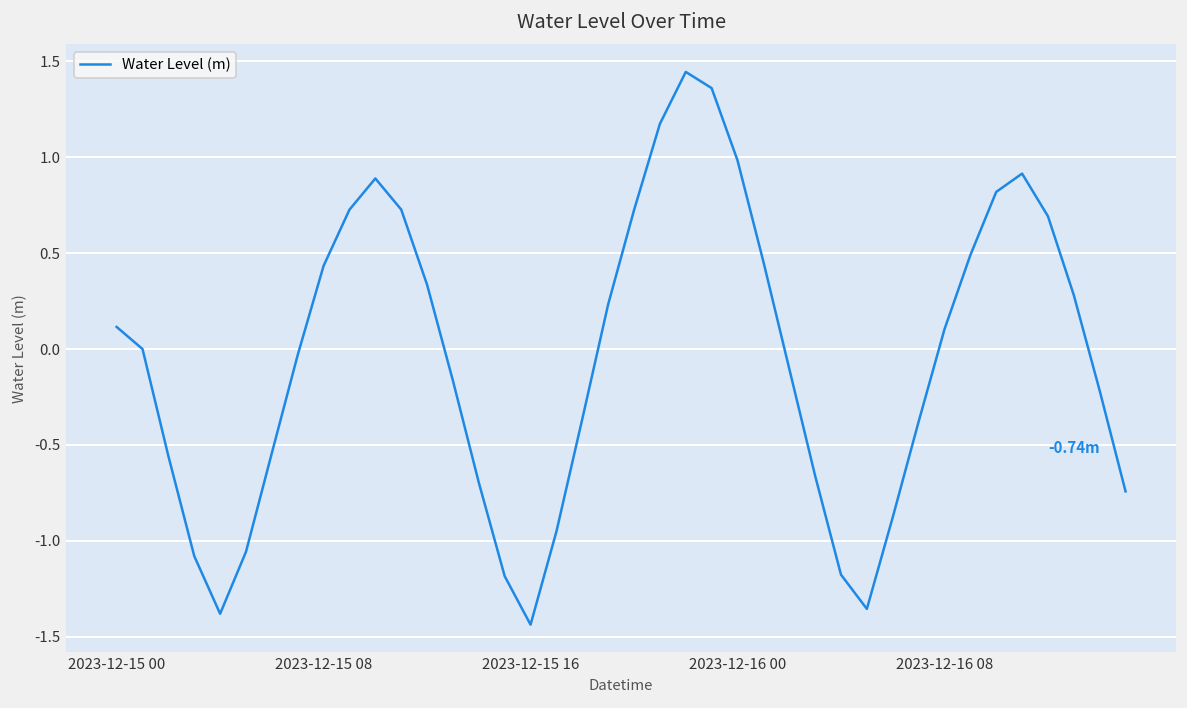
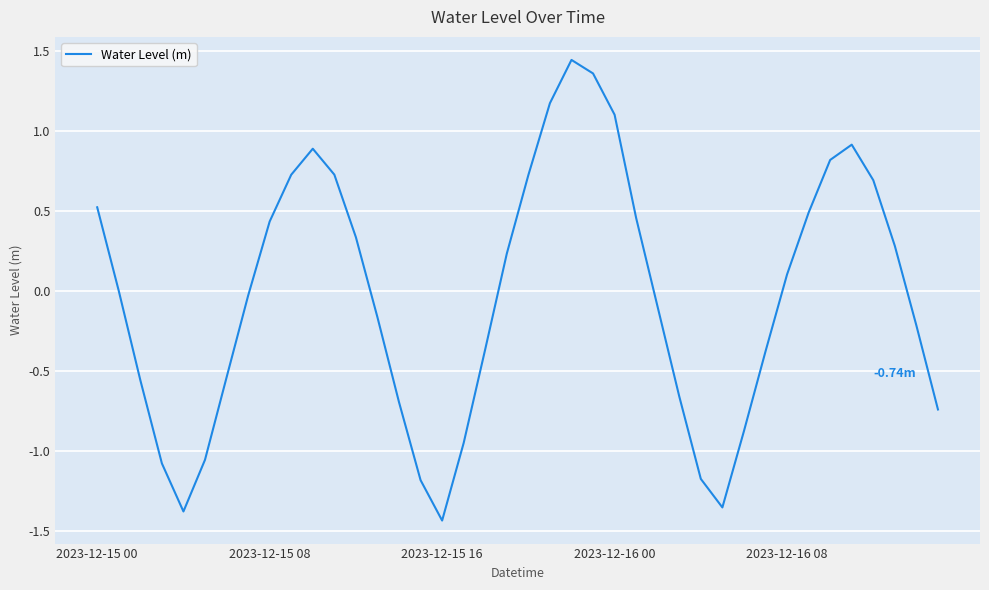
  {
-   "2023-12-15 00": 0.12,
+   "2023-12-15 00": 0.52,
    "2023-12-15 08": 0.43,
    "2023-12-15 16": -1.44,
-   "2023-12-16 00": 0.98,
+   "2023-12-16 00": 1.10,
    "2023-12-16 08": 0.10
  }
